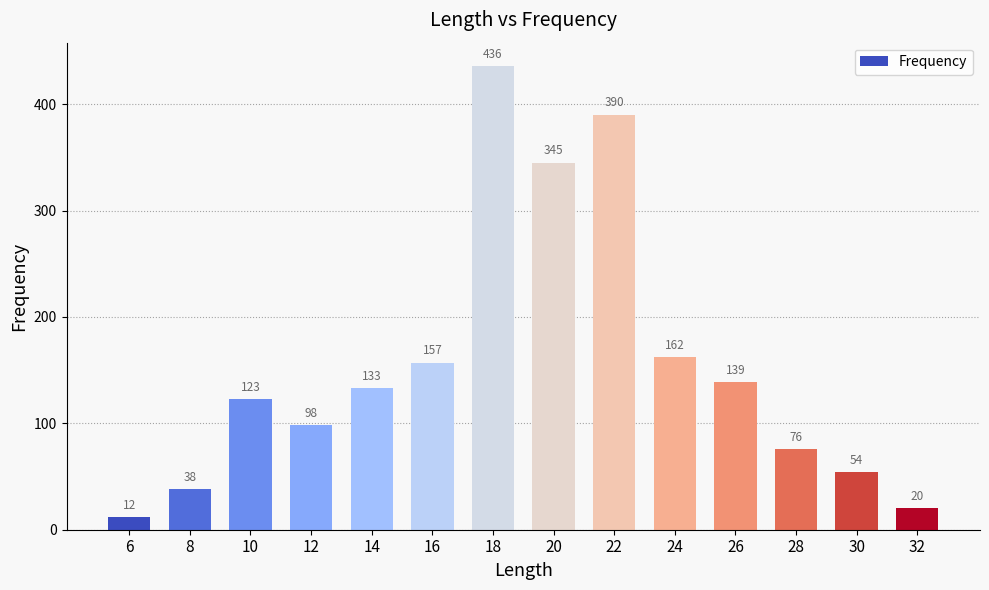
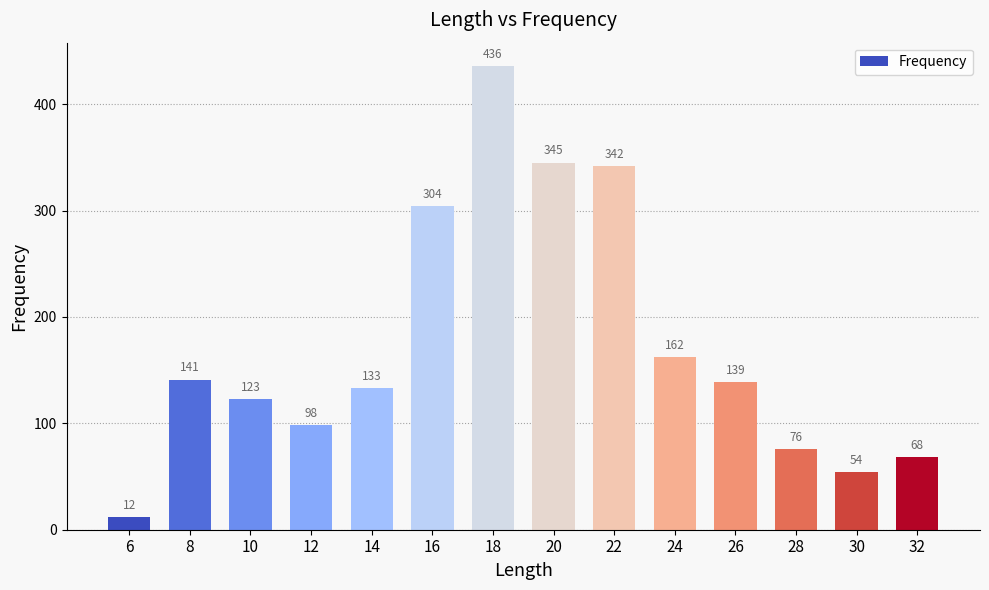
  {
    "6": 12,
-   "8": 38,
+   "8": 141,
    "10": 123,
    "12": 98,
    "14": 133,
-   "16": 157,
+   "16": 304,
    "18": 436,
    "20": 345,
-   "22": 390,
+   "22": 342,
    "24": 162,
    "26": 139,
    "28": 76,
    "30": 54,
-   "32": 20
+   "32": 68
  }
